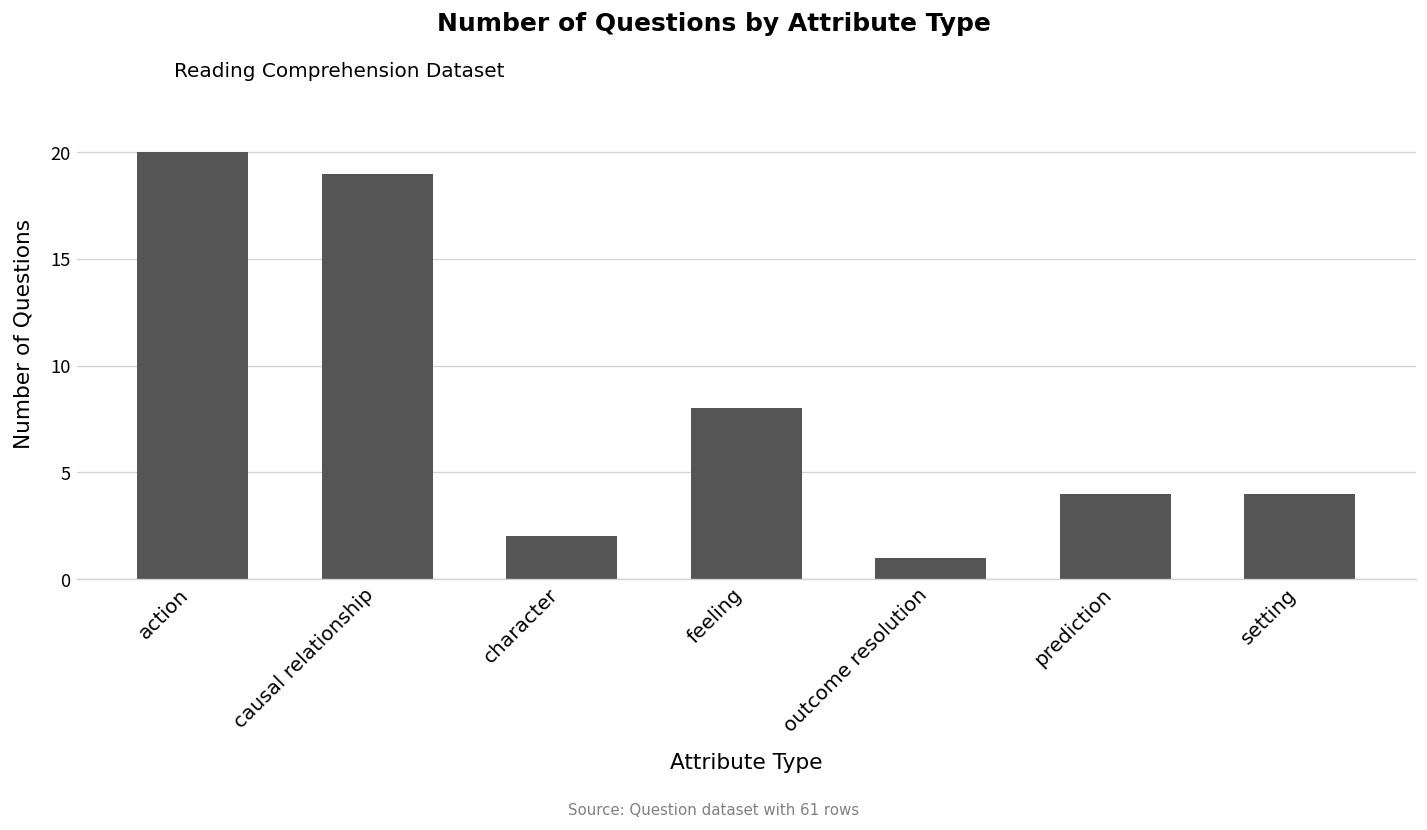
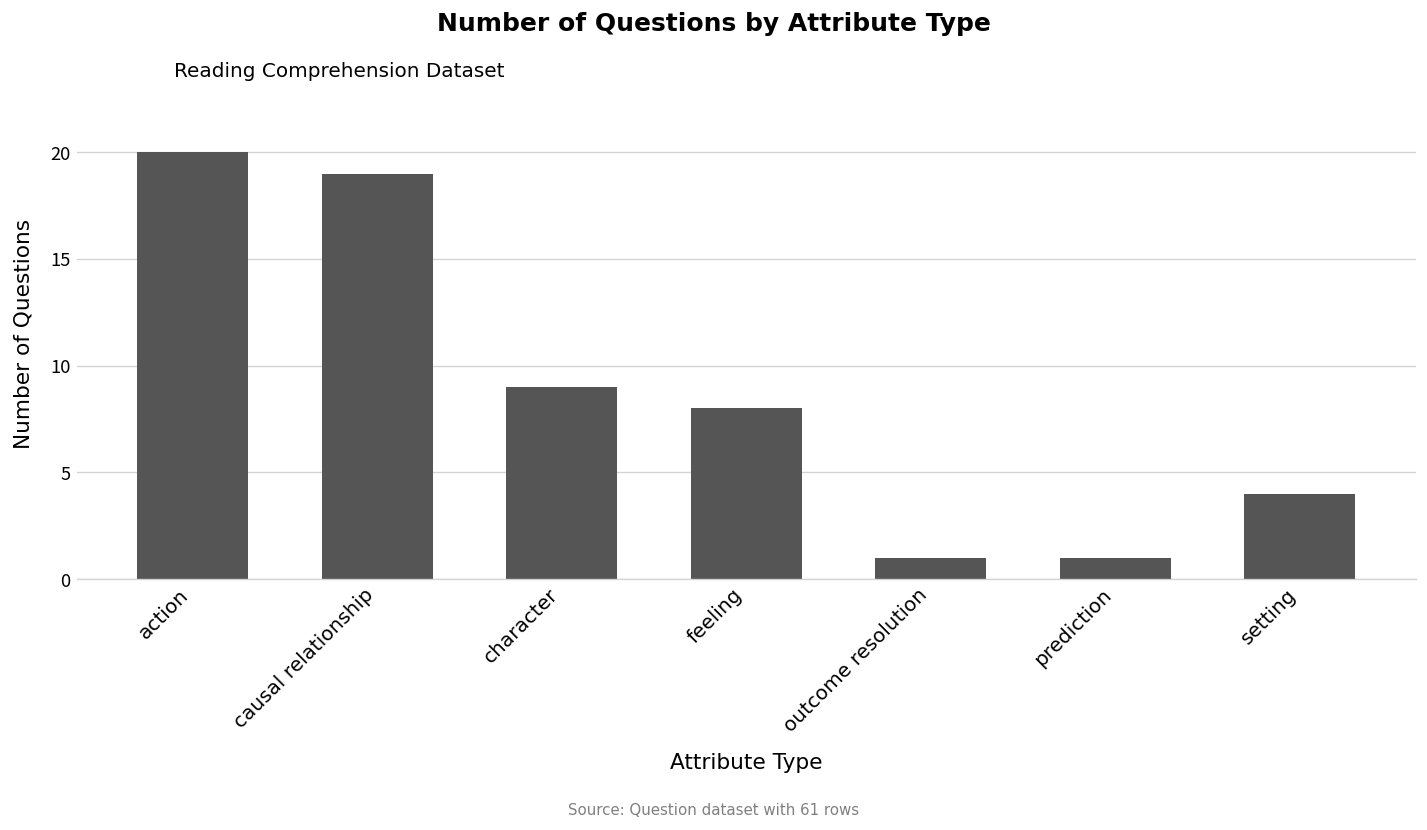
  {
    "action": 20,
    "causal relationship": 19,
-   "character": 2,
+   "character": 9,
    "feeling": 8,
    "outcome resolution": 1,
-   "prediction": 4,
+   "prediction": 1,
    "setting": 4
  }
